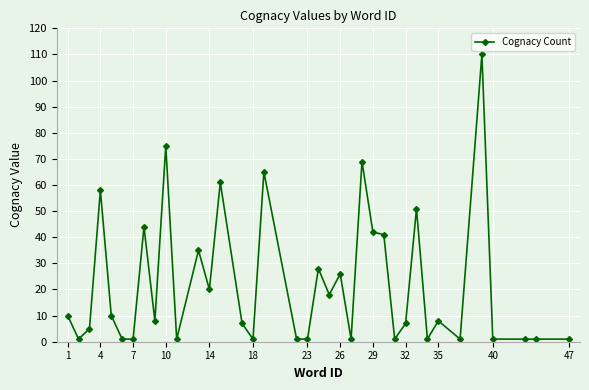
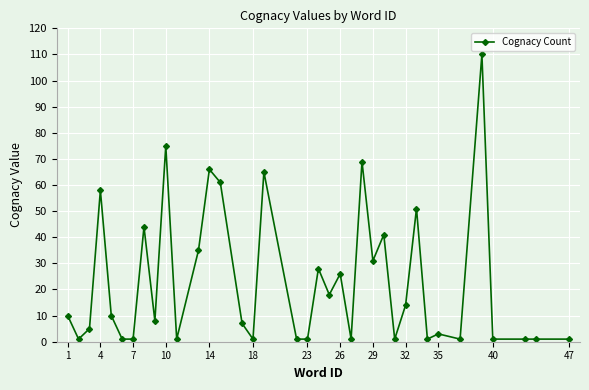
  {
    "1": 10,
    "4": 58,
    "7": 1,
    "10": 75,
-   "14": 20,
+   "14": 66,
    "18": 1,
    "23": 1,
    "26": 26,
-   "29": 42,
-   "32": 7,
-   "35": 8,
+   "29": 31,
+   "32": 14,
+   "35": 3,
    "40": 1,
    "47": 1
  }
